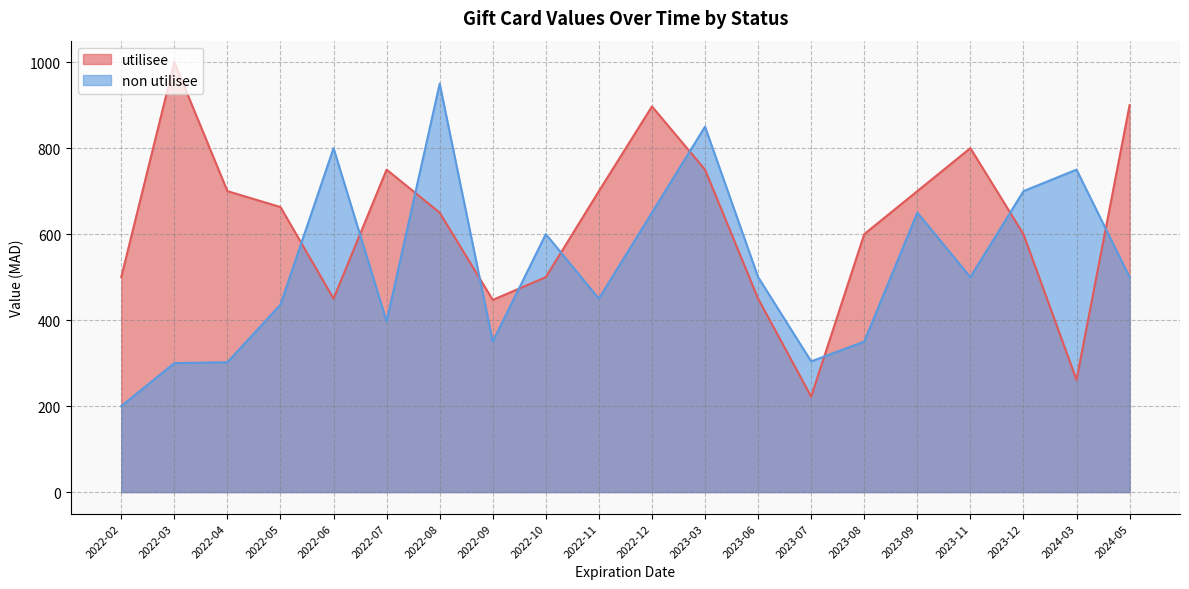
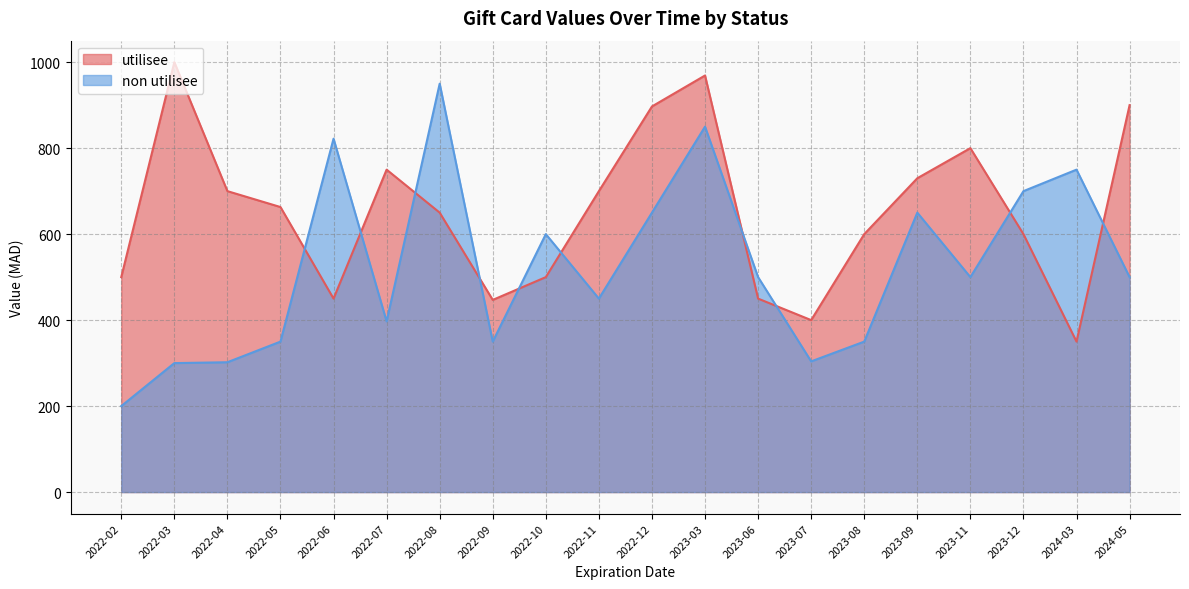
  {
    "utilisee": {
      "2022-02": 500,
      "2022-04": 700,
      "2022-05": 660,
      "2022-06": 450,
      "2022-07": 750,
      "2022-08": 650,
      "2022-09": 450,
      "2022-10": 500,
      "2022-11": 700,
      "2022-12": 900,
-     "2023-03": 750,
+     "2023-03": 970,
      "2023-06": 450,
-     "2023-07": 220,
+     "2023-07": 400,
      "2023-08": 600,
-     "2023-09": 700,
+     "2023-09": 730,
      "2023-11": 800,
      "2023-12": 600,
-     "2024-03": 260,
+     "2024-03": 350,
      "2024-05": 900
    },
    "non utilisee": {
      "2022-02": 200,
      "2022-03": 300,
      "2022-04": 300,
-     "2022-05": 440,
-     "2022-06": 800,
+     "2022-05": 350,
+     "2022-06": 820,
      "2022-07": 400,
      "2022-08": 950,
      "2022-09": 350,
      "2022-10": 600,
      "2022-11": 450,
      "2022-12": 650,
      "2023-03": 850,
      "2023-06": 500,
      "2023-07": 300,
      "2023-08": 350,
      "2023-09": 650,
      "2023-11": 500,
      "2023-12": 700,
      "2024-03": 750,
      "2024-05": 500
    }
  }
